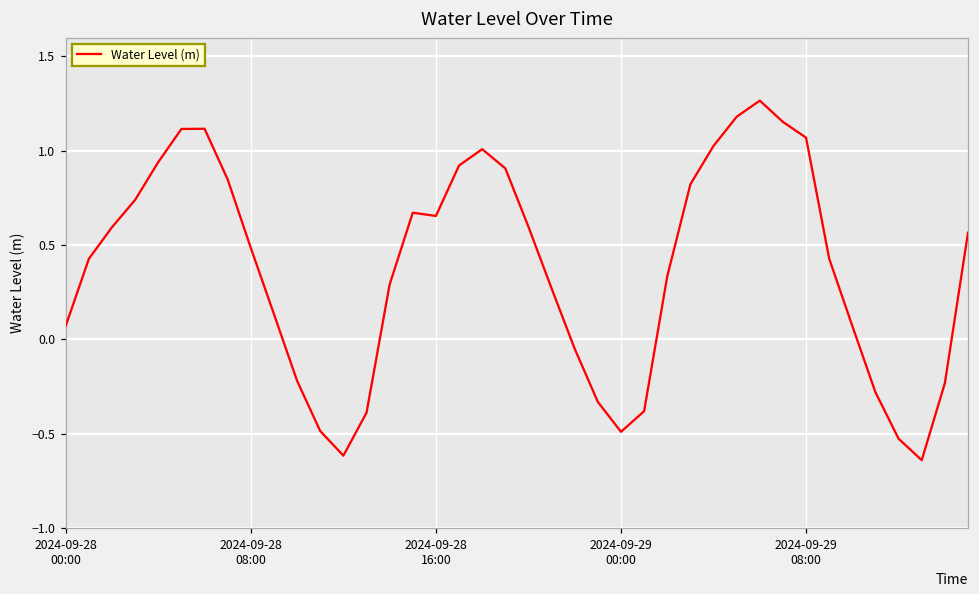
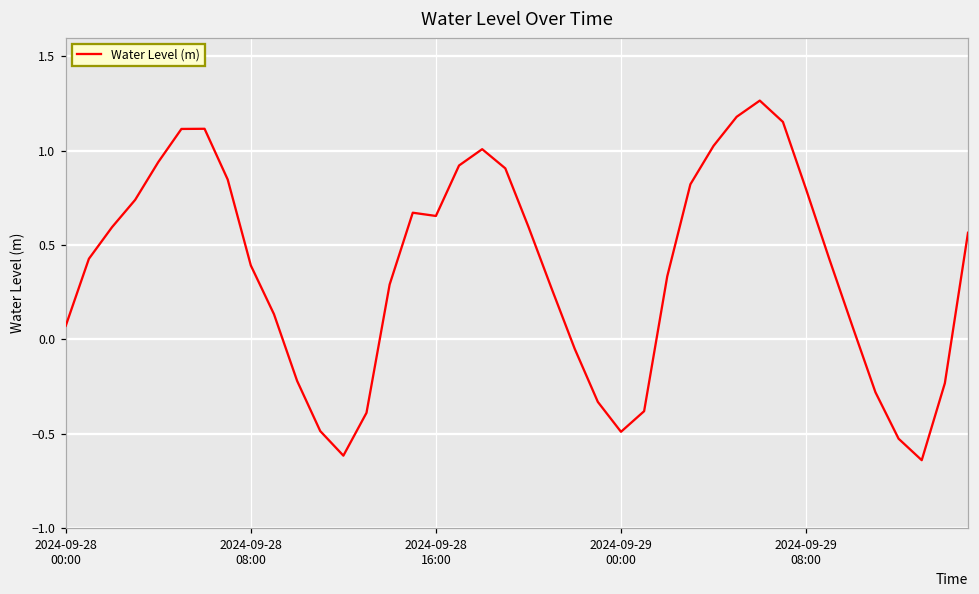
  {
    "2024-09-28 00:00": 0.07,
-   "2024-09-28 08:00": 0.48,
+   "2024-09-28 08:00": 0.39,
    "2024-09-28 16:00": 0.65,
    "2024-09-29 00:00": -0.49,
-   "2024-09-29 08:00": 1.07
+   "2024-09-29 08:00": 0.80
  }
